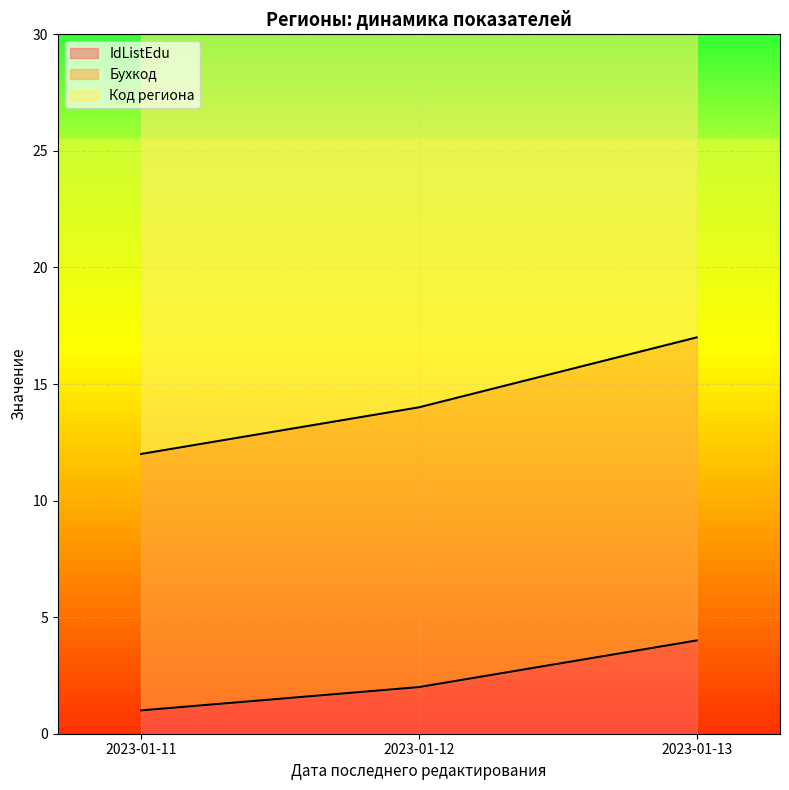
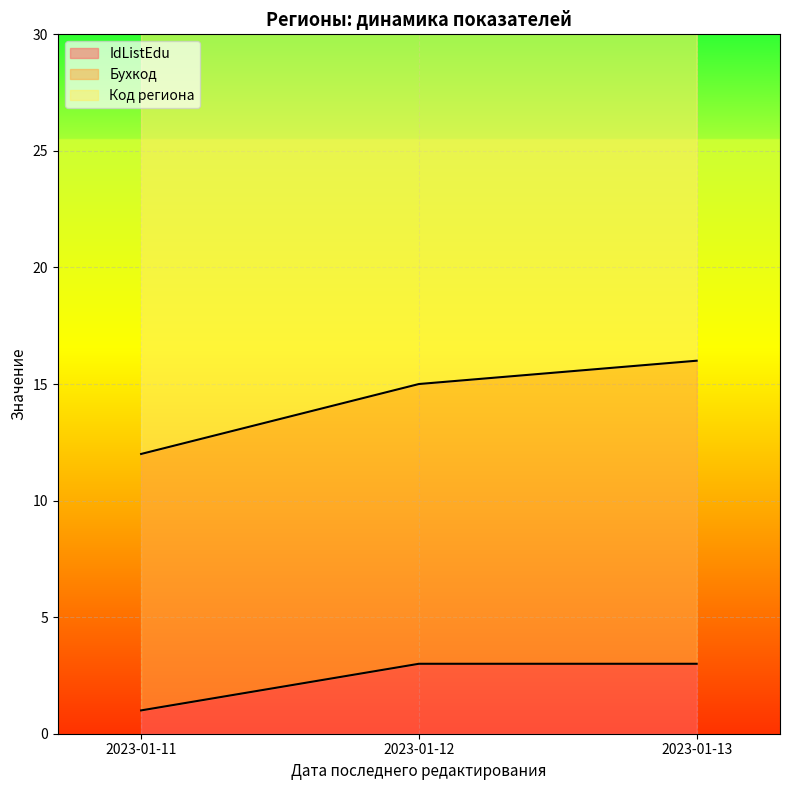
  {
    "IdListEdu": {
      "2023-01-11": 1,
-     "2023-01-12": 2,
-     "2023-01-13": 4
+     "2023-01-12": 3,
+     "2023-01-13": 3
    },
    "Бухкод": {
      "2023-01-11": 11,
      "2023-01-12": 12,
      "2023-01-13": 13
    }
  }
